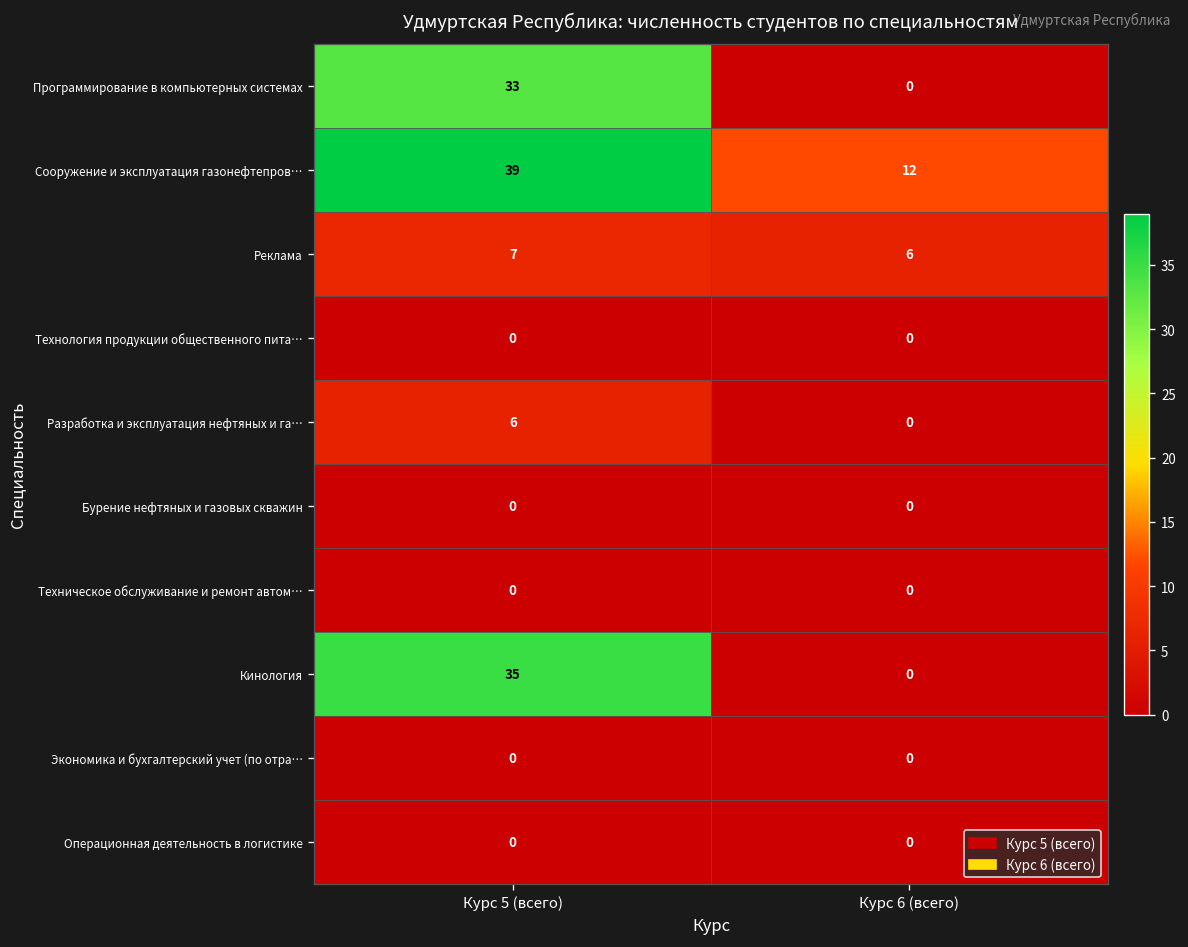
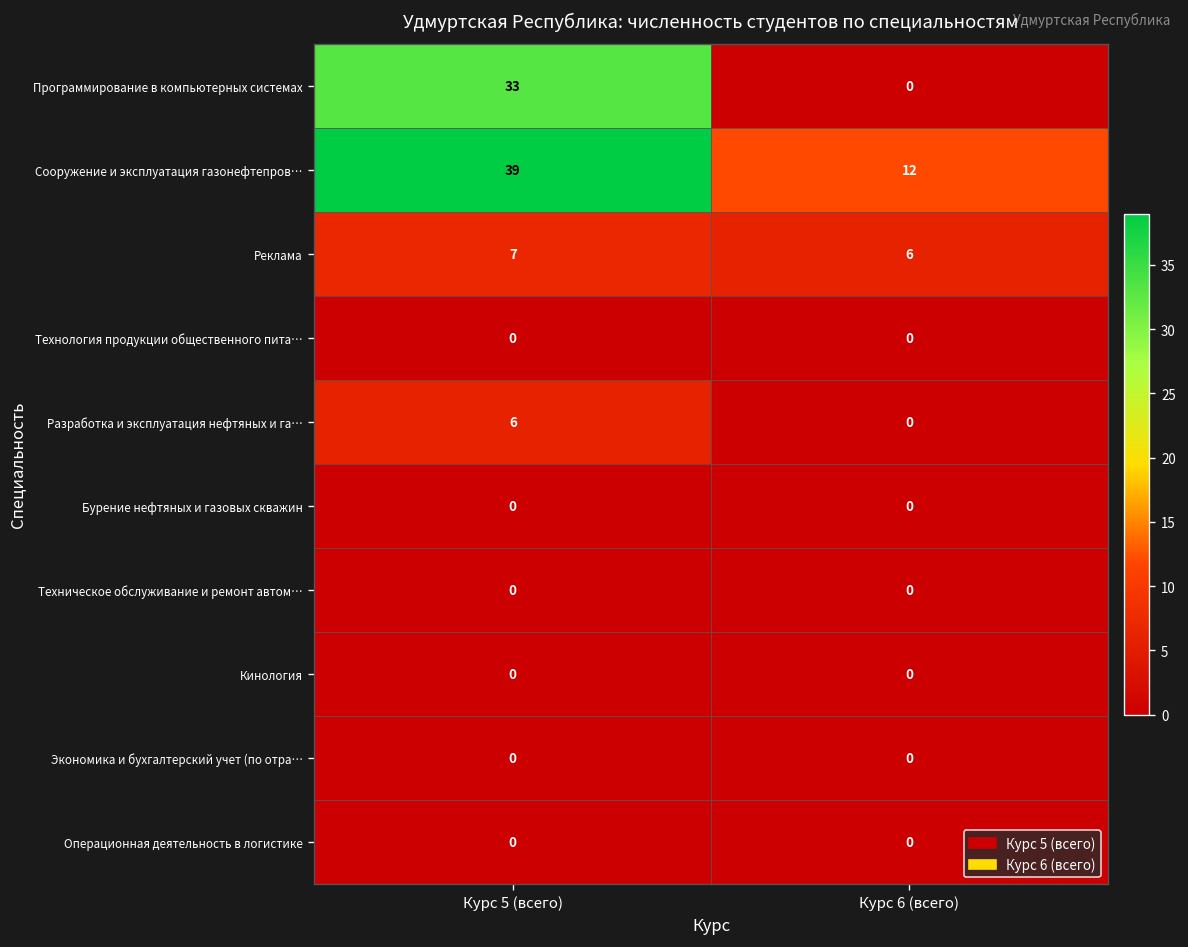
  {
    "Программирование в компьютерных системах": {
      "Курс 5 (всего)": 33,
      "Курс 6 (всего)": 0
    },
    "Сооружение и эксплуатация газонефтепров…": {
      "Курс 5 (всего)": 39,
      "Курс 6 (всего)": 12
    },
    "Реклама": {
      "Курс 5 (всего)": 7,
      "Курс 6 (всего)": 6
    },
    "Технология продукции общественного пита…": {
      "Курс 5 (всего)": 0,
      "Курс 6 (всего)": 0
    },
    "Разработка и эксплуатация нефтяных и га…": {
      "Курс 5 (всего)": 6,
      "Курс 6 (всего)": 0
    },
    "Бурение нефтяных и газовых скважин": {
      "Курс 5 (всего)": 0,
      "Курс 6 (всего)": 0
    },
    "Техническое обслуживание и ремонт автом…": {
      "Курс 5 (всего)": 0,
      "Курс 6 (всего)": 0
    },
    "Кинология": {
-     "Курс 5 (всего)": 35,
+     "Курс 5 (всего)": 0,
      "Курс 6 (всего)": 0
    },
    "Экономика и бухгалтерский учет (по отра…": {
      "Курс 5 (всего)": 0,
      "Курс 6 (всего)": 0
    },
    "Операционная деятельность в логистике": {
      "Курс 5 (всего)": 0,
      "Курс 6 (всего)": 0
    }
  }
